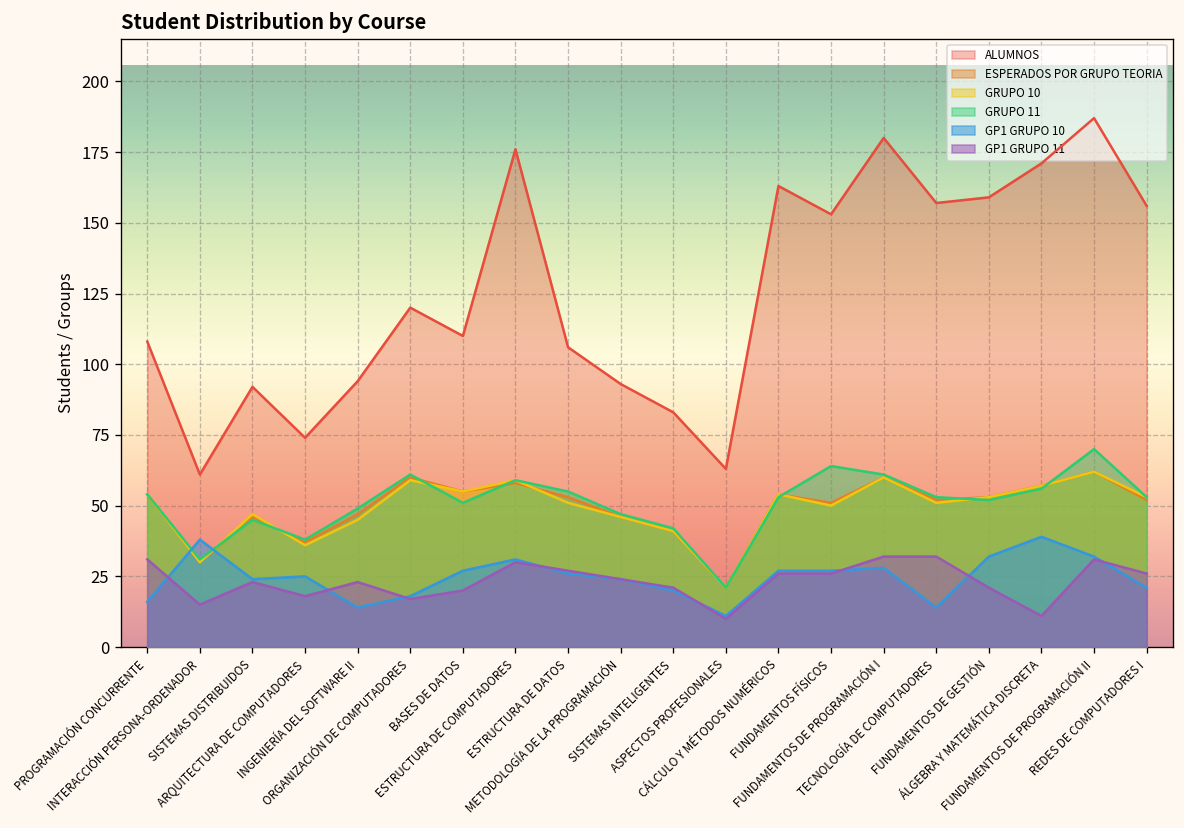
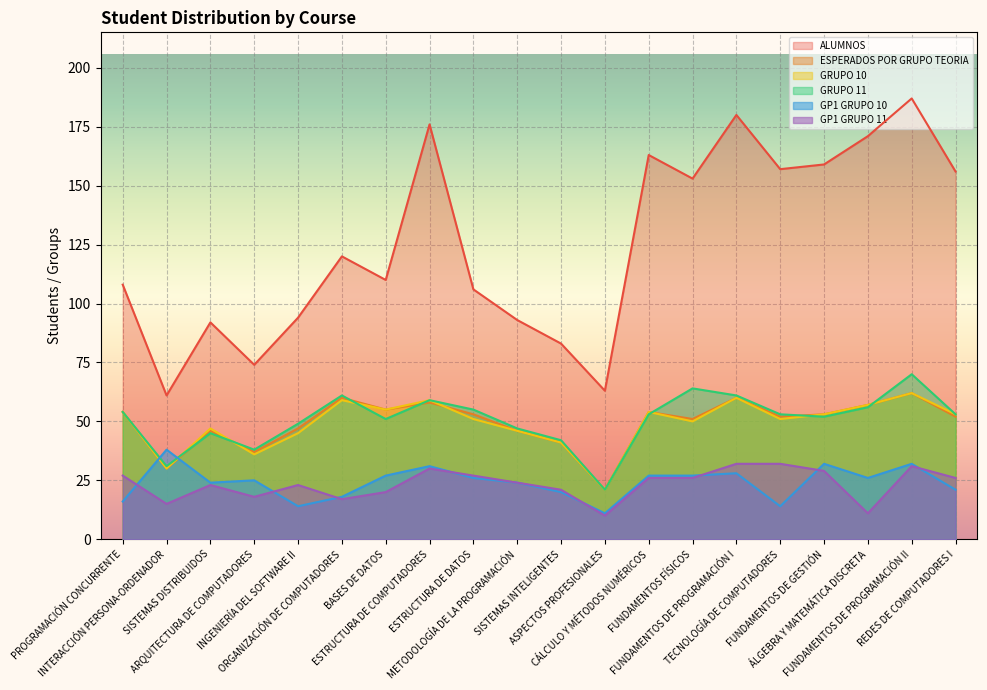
  {
    "GRUPO 11": {
      "INGENIERÍA DEL SOFTWARE II": 49,
      "BASES DE DATOS": 51,
      "ESTRUCTURA DE DATOS": 55,
      "FUNDAMENTOS FÍSICOS": 64,
      "FUNDAMENTOS DE PROGRAMACIÓN II": 70
    },
    "GP1 GRUPO 10": {
      "PROGRAMACIÓN CONCURRENTE": 16,
      "INTERACCIÓN PERSONA-ORDENADOR": 38,
      "ARQUITECTURA DE COMPUTADORES": 25,
      "INGENIERÍA DEL SOFTWARE II": 14,
      "BASES DE DATOS": 27,
      "FUNDAMENTOS DE PROGRAMACIÓN I": 28,
      "TECNOLOGÍA DE COMPUTADORES": 14,
      "FUNDAMENTOS DE GESTIÓN": 32,
-     "ÁLGEBRA Y MATEMÁTICA DISCRETA": 39,
+     "ÁLGEBRA Y MATEMÁTICA DISCRETA": 26,
      "REDES DE COMPUTADORES I": 21
    },
    "GP1 GRUPO 11": {
-     "PROGRAMACIÓN CONCURRENTE": 31,
+     "PROGRAMACIÓN CONCURRENTE": 27,
      "INTERACCIÓN PERSONA-ORDENADOR": 15,
      "ARQUITECTURA DE COMPUTADORES": 18,
      "INGENIERÍA DEL SOFTWARE II": 23,
      "BASES DE DATOS": 20,
      "FUNDAMENTOS DE PROGRAMACIÓN I": 32,
      "TECNOLOGÍA DE COMPUTADORES": 32,
-     "FUNDAMENTOS DE GESTIÓN": 21,
+     "FUNDAMENTOS DE GESTIÓN": 29,
      "ÁLGEBRA Y MATEMÁTICA DISCRETA": 11,
      "REDES DE COMPUTADORES I": 26
    }
  }
